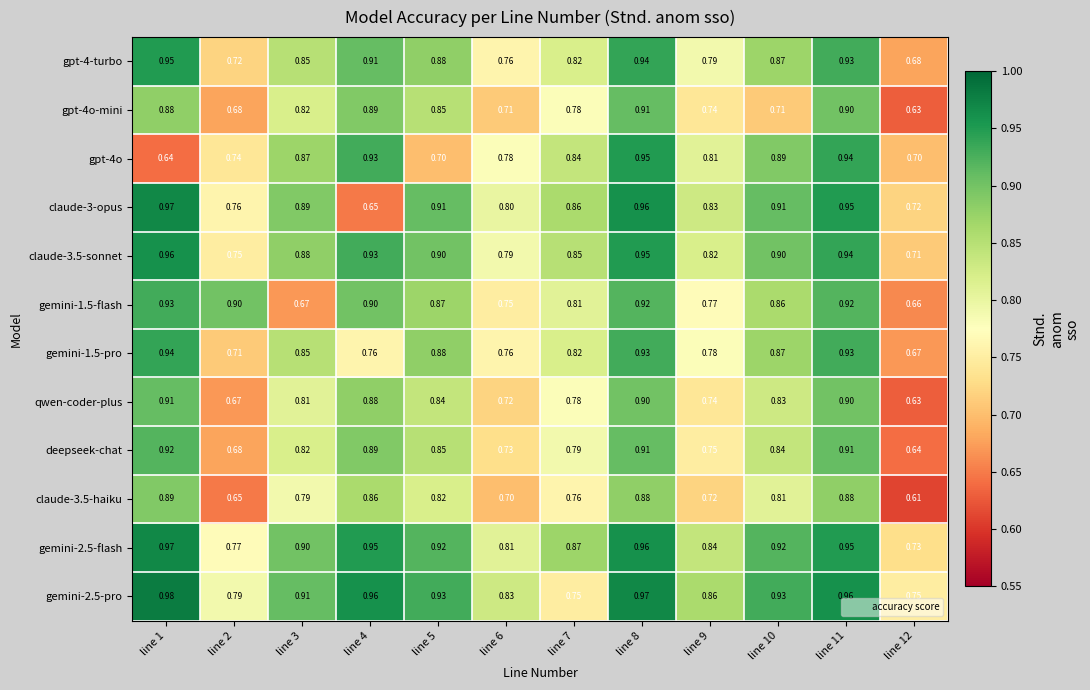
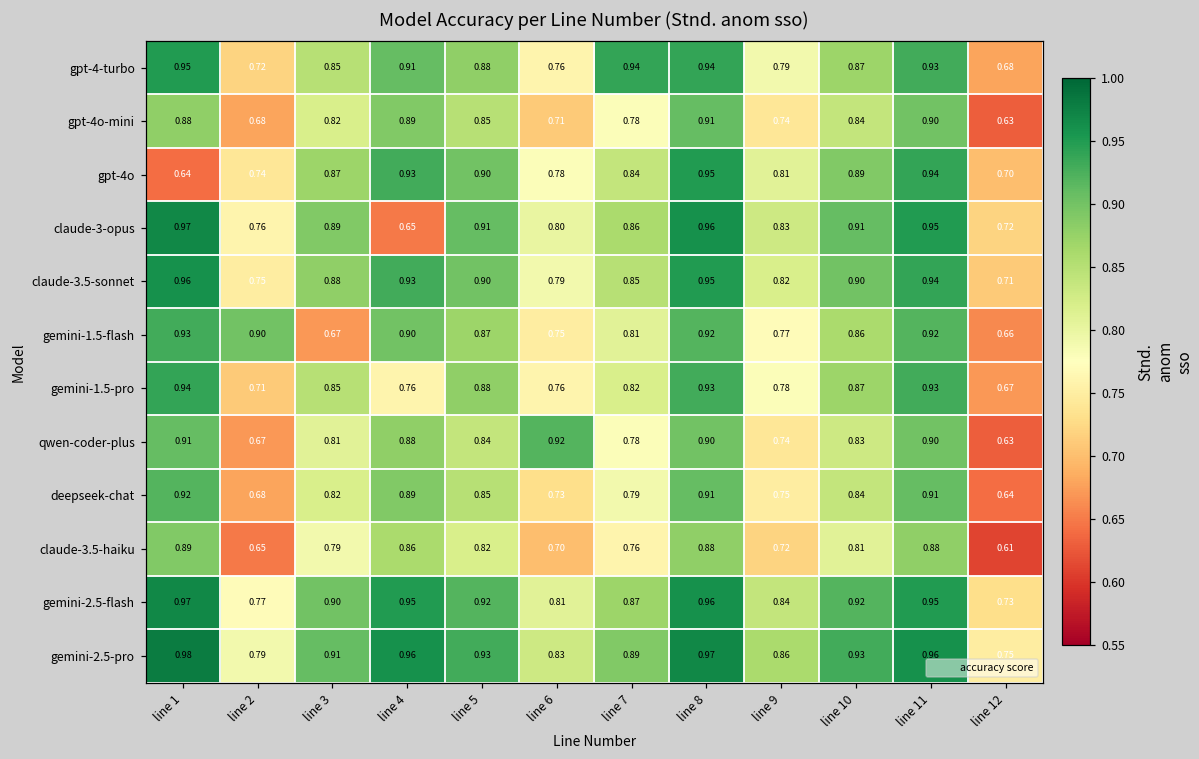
  {
    "gpt-4-turbo": {
      "line 1": 0.95,
      "line 2": 0.72,
      "line 3": 0.85,
      "line 4": 0.91,
      "line 5": 0.88,
      "line 6": 0.76,
-     "line 7": 0.82,
+     "line 7": 0.94,
      "line 8": 0.94,
      "line 9": 0.79,
      "line 10": 0.87,
      "line 11": 0.93,
      "line 12": 0.68
    },
    "gpt-4o-mini": {
      "line 1": 0.88,
      "line 2": 0.68,
      "line 3": 0.82,
      "line 4": 0.89,
      "line 5": 0.85,
      "line 6": 0.71,
      "line 7": 0.78,
      "line 8": 0.91,
      "line 9": 0.74,
-     "line 10": 0.71,
+     "line 10": 0.84,
      "line 11": 0.90,
      "line 12": 0.63
    },
    "gpt-4o": {
      "line 1": 0.64,
      "line 2": 0.74,
      "line 3": 0.87,
      "line 4": 0.93,
-     "line 5": 0.70,
+     "line 5": 0.90,
      "line 6": 0.78,
      "line 7": 0.84,
      "line 8": 0.95,
      "line 9": 0.81,
      "line 10": 0.89,
      "line 11": 0.94,
      "line 12": 0.70
    },
    "claude-3-opus": {
      "line 1": 0.97,
      "line 2": 0.76,
      "line 3": 0.89,
      "line 4": 0.65,
      "line 5": 0.91,
      "line 6": 0.80,
      "line 7": 0.86,
      "line 8": 0.96,
      "line 9": 0.83,
      "line 10": 0.91,
      "line 11": 0.95,
      "line 12": 0.72
    },
    "claude-3.5-sonnet": {
      "line 1": 0.96,
      "line 2": 0.75,
      "line 3": 0.88,
      "line 4": 0.93,
      "line 5": 0.90,
      "line 6": 0.79,
      "line 7": 0.85,
      "line 8": 0.95,
      "line 9": 0.82,
      "line 10": 0.90,
      "line 11": 0.94,
      "line 12": 0.71
    },
    "gemini-1.5-flash": {
      "line 1": 0.93,
      "line 2": 0.90,
      "line 3": 0.67,
      "line 4": 0.90,
      "line 5": 0.87,
      "line 6": 0.75,
      "line 7": 0.81,
      "line 8": 0.92,
      "line 9": 0.77,
      "line 10": 0.86,
      "line 11": 0.92,
      "line 12": 0.66
    },
    "gemini-1.5-pro": {
      "line 1": 0.94,
      "line 2": 0.71,
      "line 3": 0.85,
      "line 4": 0.76,
      "line 5": 0.88,
      "line 6": 0.76,
      "line 7": 0.82,
      "line 8": 0.93,
      "line 9": 0.78,
      "line 10": 0.87,
      "line 11": 0.93,
      "line 12": 0.67
    },
    "qwen-coder-plus": {
      "line 1": 0.91,
      "line 2": 0.67,
      "line 3": 0.81,
      "line 4": 0.88,
      "line 5": 0.84,
-     "line 6": 0.72,
+     "line 6": 0.92,
      "line 7": 0.78,
      "line 8": 0.90,
      "line 9": 0.74,
      "line 10": 0.83,
      "line 11": 0.90,
      "line 12": 0.63
    },
    "deepseek-chat": {
      "line 1": 0.92,
      "line 2": 0.68,
      "line 3": 0.82,
      "line 4": 0.89,
      "line 5": 0.85,
      "line 6": 0.73,
      "line 7": 0.79,
      "line 8": 0.91,
      "line 9": 0.75,
      "line 10": 0.84,
      "line 11": 0.91,
      "line 12": 0.64
    },
    "claude-3.5-haiku": {
      "line 1": 0.89,
      "line 2": 0.65,
      "line 3": 0.79,
      "line 4": 0.86,
      "line 5": 0.82,
      "line 6": 0.70,
      "line 7": 0.76,
      "line 8": 0.88,
      "line 9": 0.72,
      "line 10": 0.81,
      "line 11": 0.88,
      "line 12": 0.61
    },
    "gemini-2.5-flash": {
      "line 1": 0.97,
      "line 2": 0.77,
      "line 3": 0.90,
      "line 4": 0.95,
      "line 5": 0.92,
      "line 6": 0.81,
      "line 7": 0.87,
      "line 8": 0.96,
      "line 9": 0.84,
      "line 10": 0.92,
      "line 11": 0.95,
      "line 12": 0.73
    },
    "gemini-2.5-pro": {
      "line 1": 0.98,
      "line 2": 0.79,
      "line 3": 0.91,
      "line 4": 0.96,
      "line 5": 0.93,
      "line 6": 0.83,
-     "line 7": 0.75,
+     "line 7": 0.89,
      "line 8": 0.97,
      "line 9": 0.86,
      "line 10": 0.93
    }
  }
